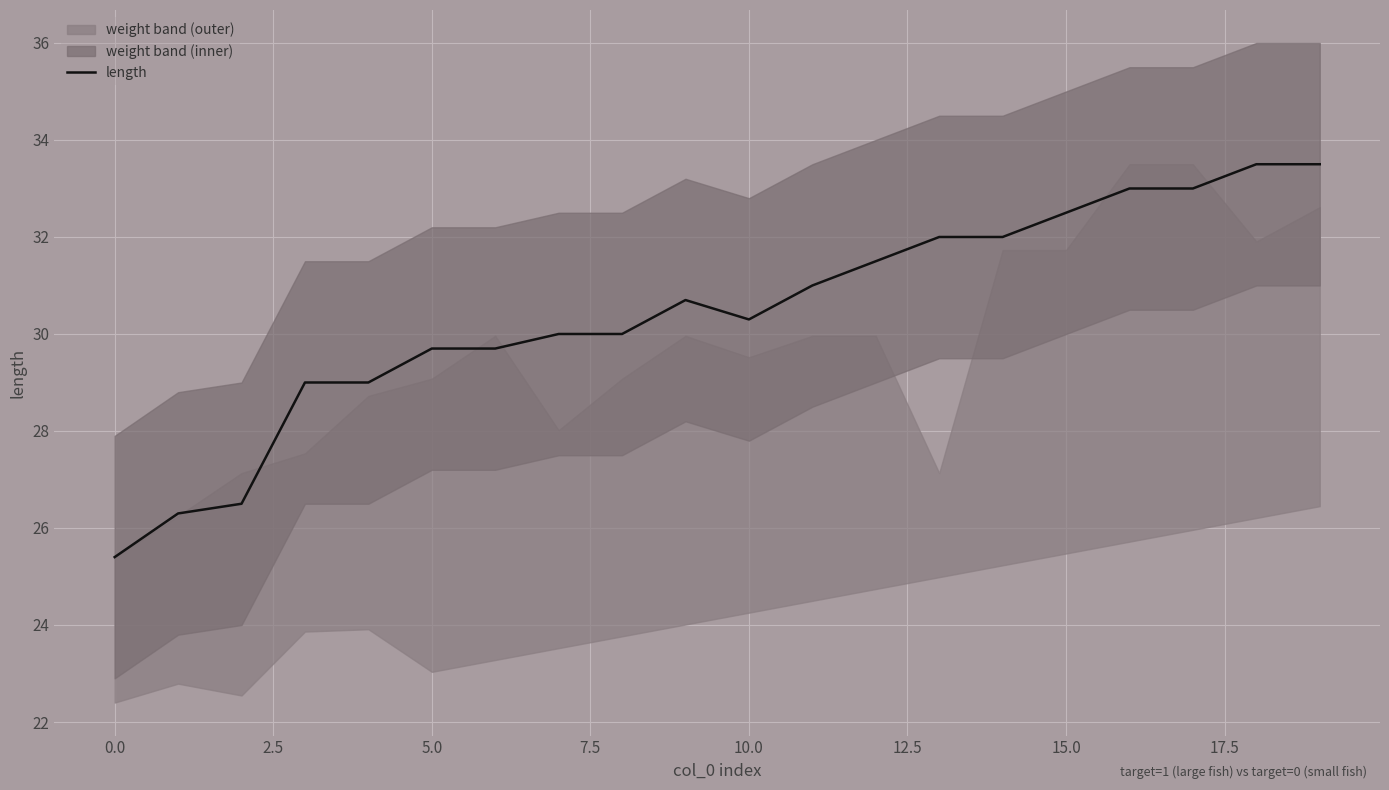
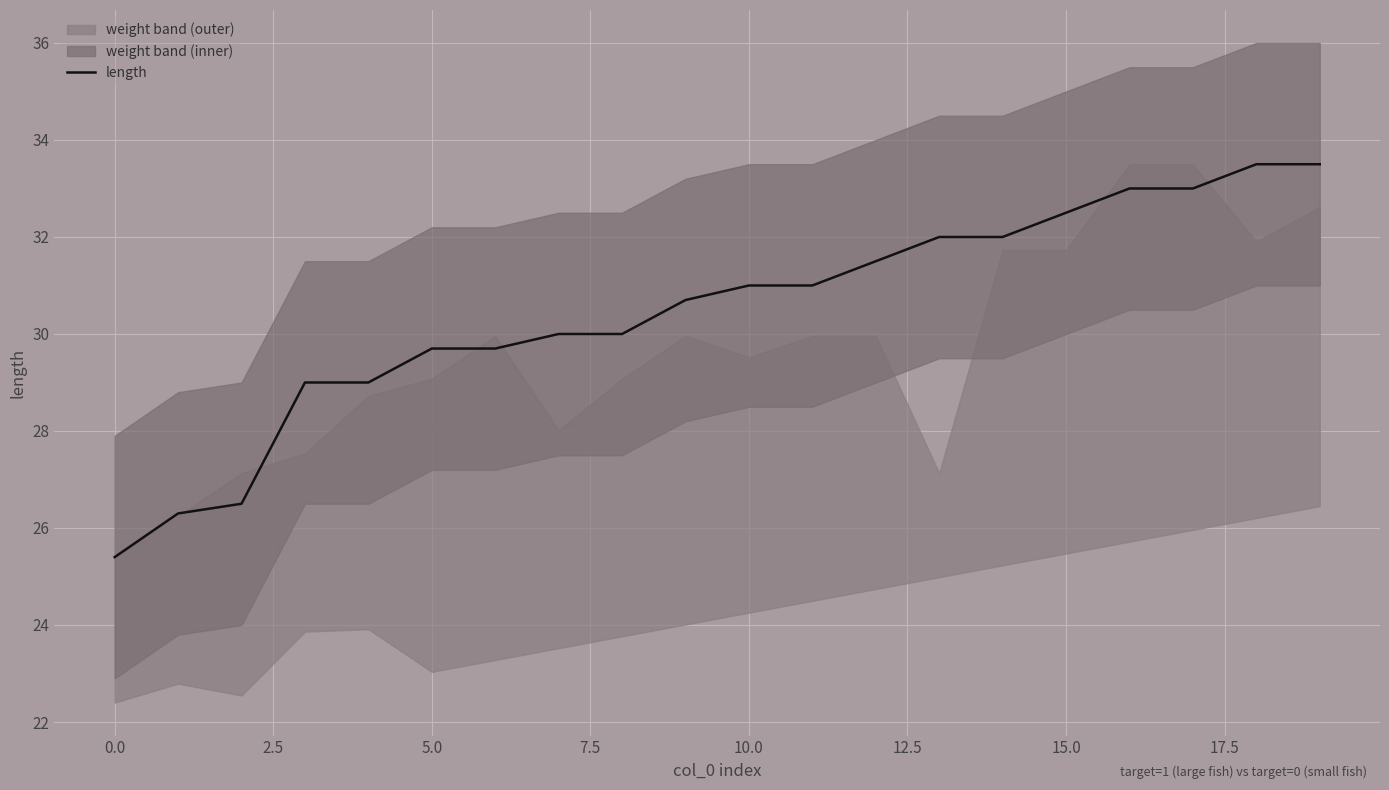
  {
    "length": {
      "5.0": 29.7,
-     "10.0": 30.3,
+     "10.0": 31.0,
      "15.0": 32.5
    }
  }
